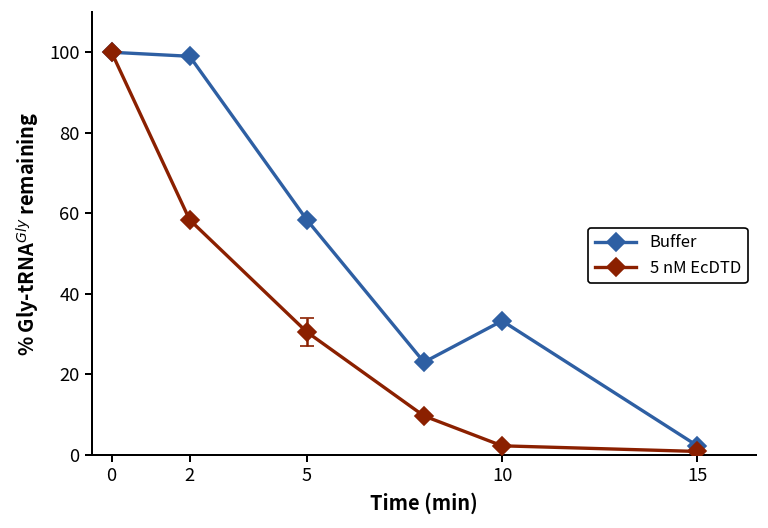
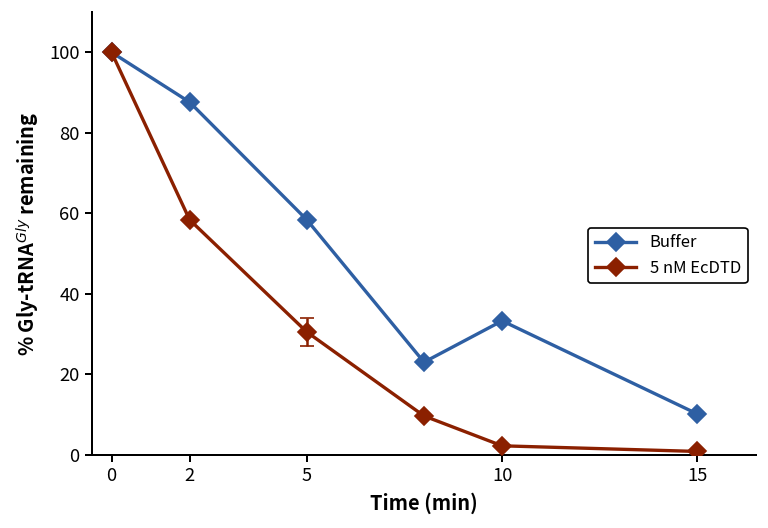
  {
    "Buffer": {
-     "2": 99,
+     "2": 88,
      "5": 58,
      "10": 33,
-     "15": 2
+     "15": 10
    }
  }
